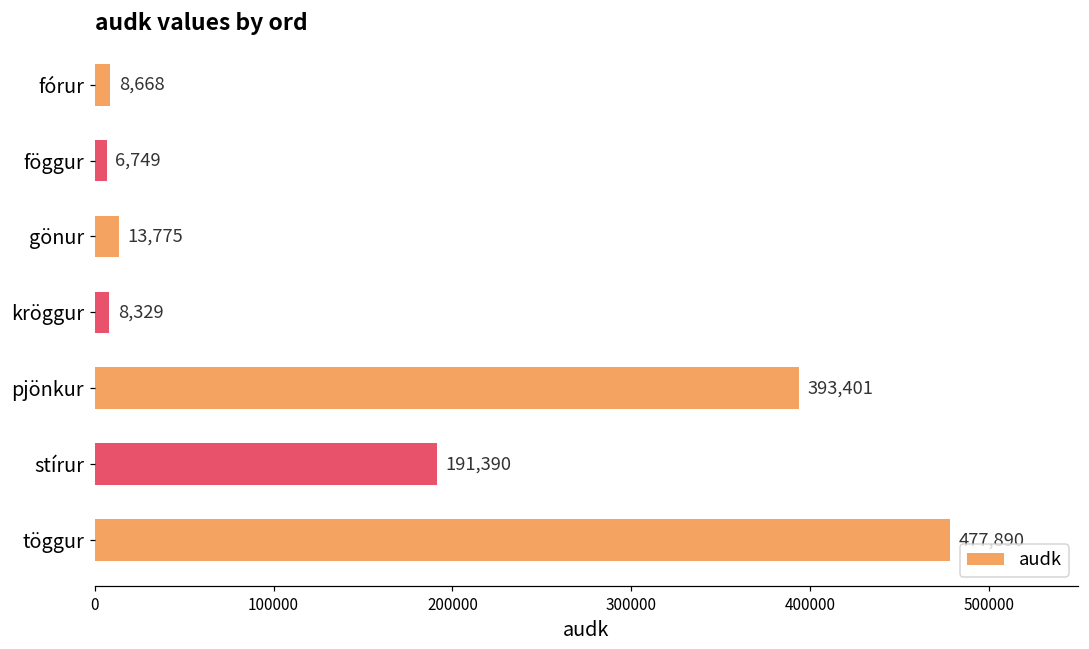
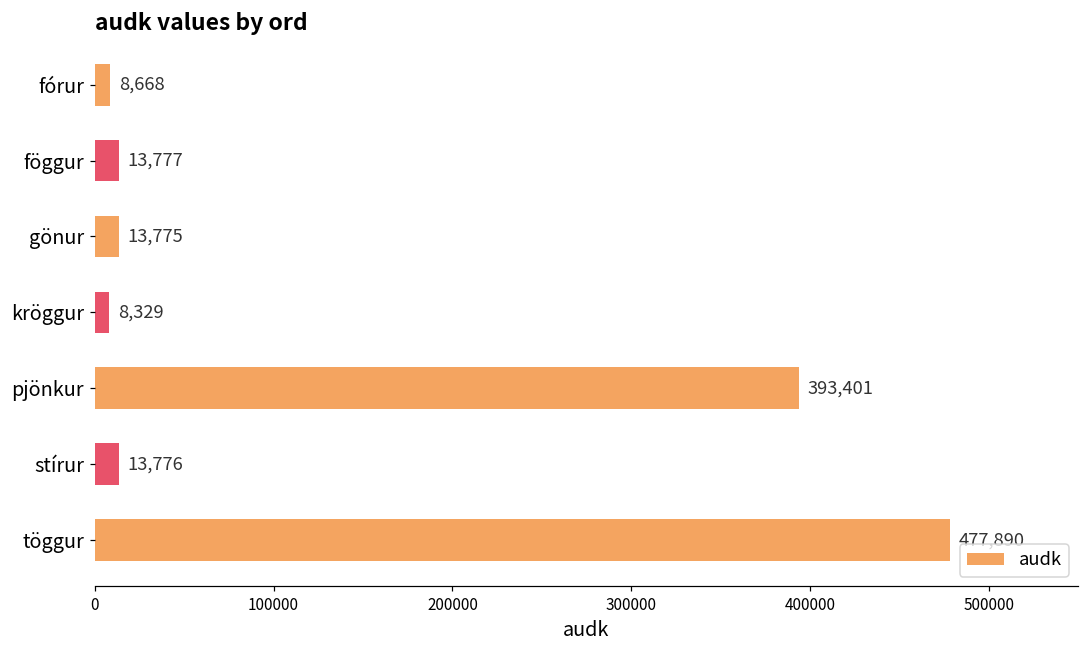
  {
    "fórur": "8,668",
-   "föggur": "6,749",
+   "föggur": "13,777",
    "gönur": "13,775",
    "kröggur": "8,329",
    "pjönkur": "393,401",
-   "stírur": "191,390"
+   "stírur": "13,776"
  }
